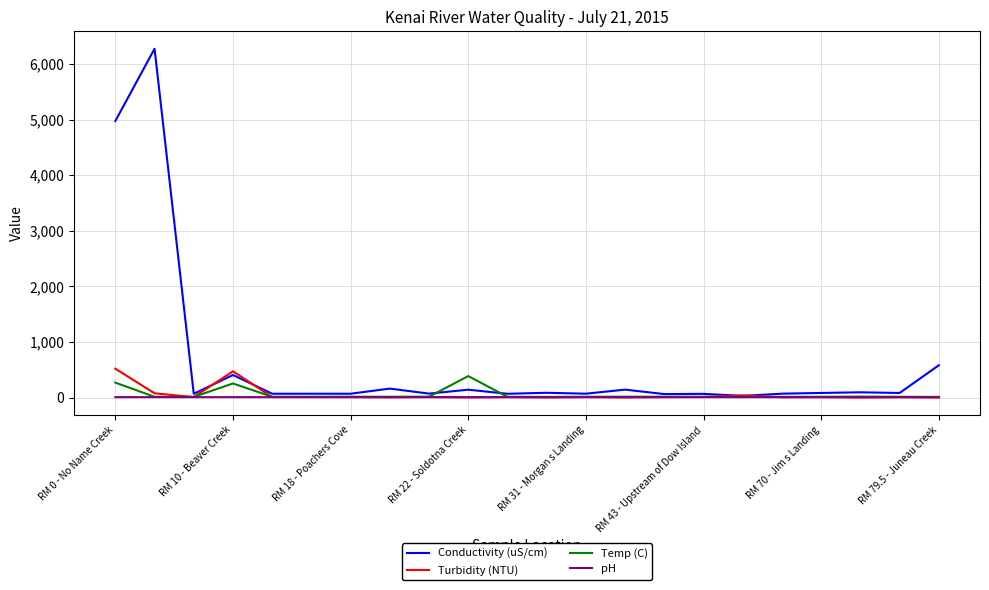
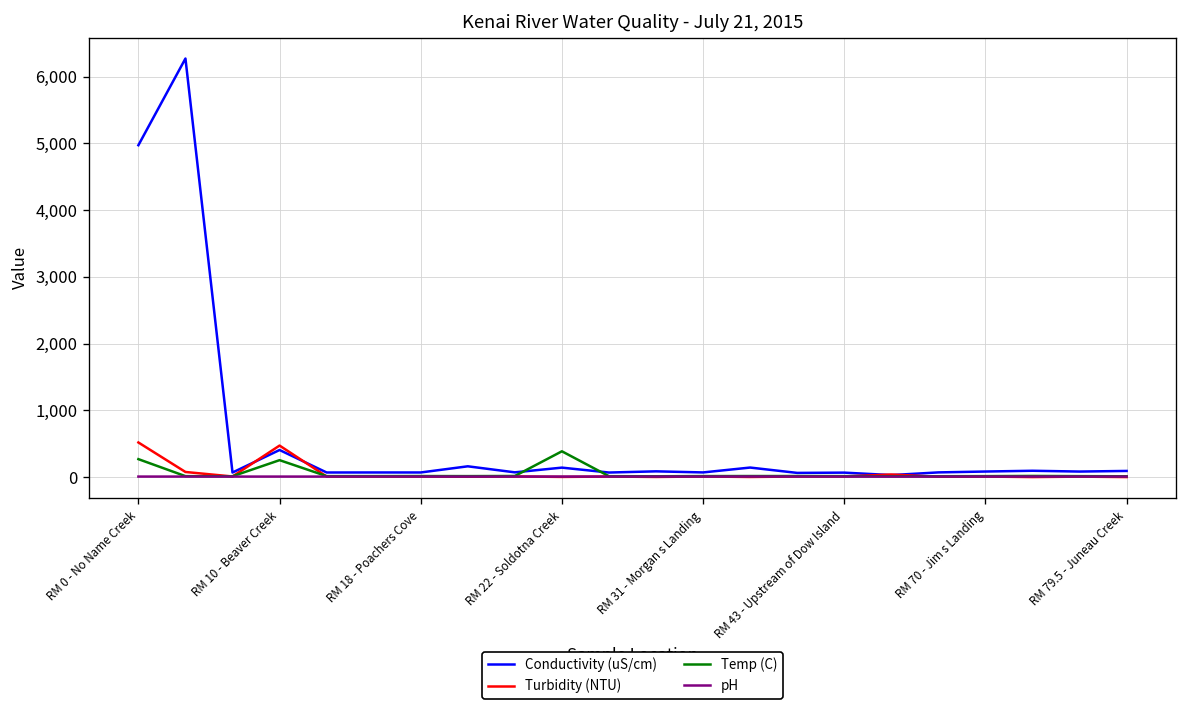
  {
    "Conductivity (uS/cm)": {
      "RM 0 - No Name Creek": "5,000",
      "RM 10 - Beaver Creek": "400",
      "RM 18 - Poachers Cove": "100",
      "RM 22 - Soldotna Creek": "100",
      "RM 31 - Morgan s Landing": "100",
      "RM 43 - Upstream of Dow Island": "100",
      "RM 70 - Jim s Landing": "100",
-     "RM 79.5 - Juneau Creek": "600"
+     "RM 79.5 - Juneau Creek": "100"
    },
    "Turbidity (NTU)": {
      "RM 0 - No Name Creek": "500",
      "RM 10 - Beaver Creek": "500"
    },
    "Temp (C)": {
      "RM 0 - No Name Creek": "300",
      "RM 10 - Beaver Creek": "300",
      "RM 22 - Soldotna Creek": "400"
    },
    "pH": {
      "RM 0 - No Name Creek": "0",
      "RM 10 - Beaver Creek": "0"
    }
  }
